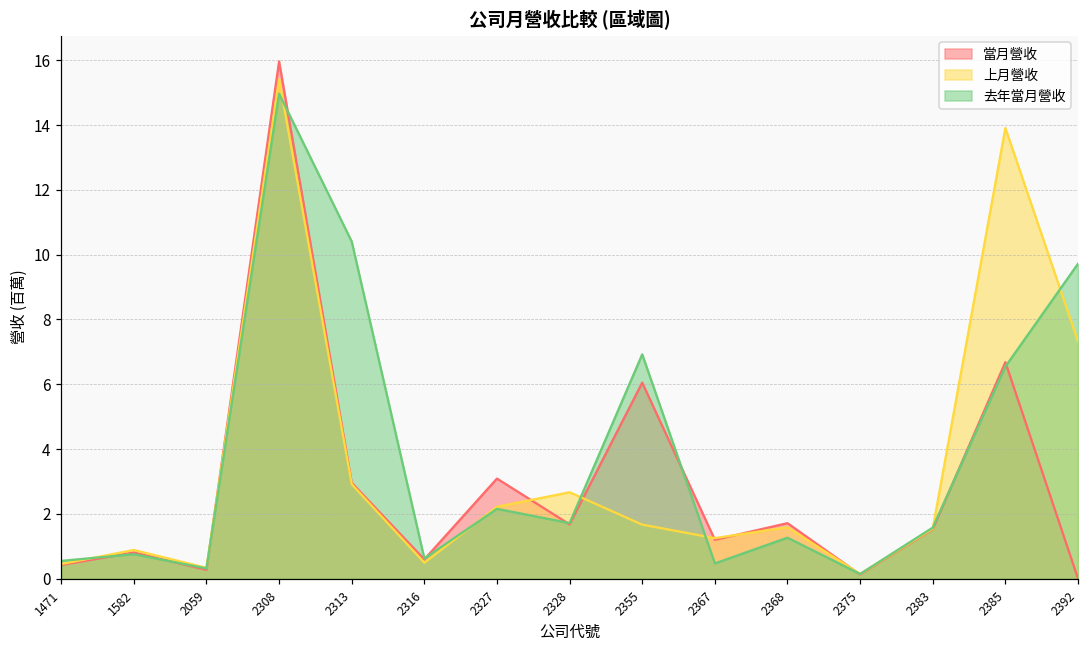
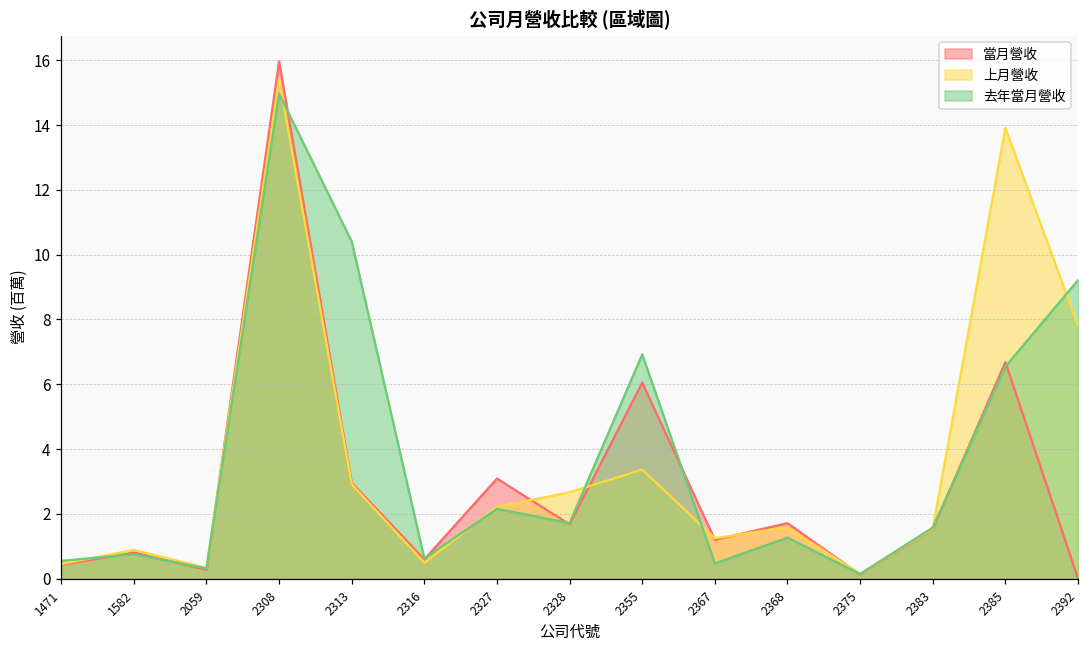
  {
    "當月營收": {
      "2308": 16.0,
      "2327": 3.1,
      "2355": 6.1,
      "2368": 1.7,
      "2385": 6.7,
      "2392": 0.0
    },
    "上月營收": {
      "2308": 15.4,
      "2316": 0.5,
      "2328": 2.7,
-     "2355": 1.7,
+     "2355": 3.4,
      "2368": 1.6,
      "2385": 13.9,
-     "2392": 7.3
+     "2392": 7.8
    },
    "去年當月營收": {
      "1471": 0.5,
      "2308": 15.0,
      "2313": 10.4,
      "2355": 6.9,
      "2367": 0.5,
      "2368": 1.3,
      "2385": 6.5,
-     "2392": 9.7
+     "2392": 9.2
    }
  }
